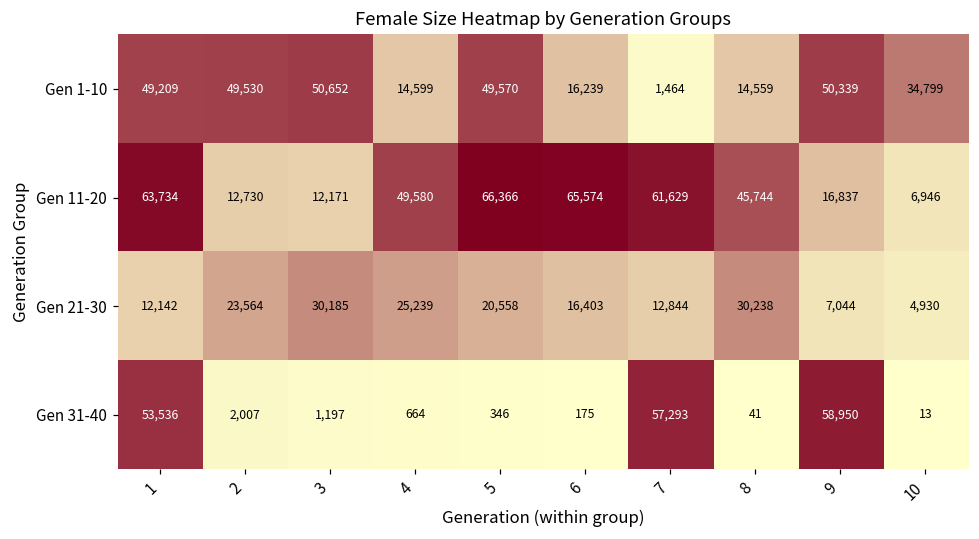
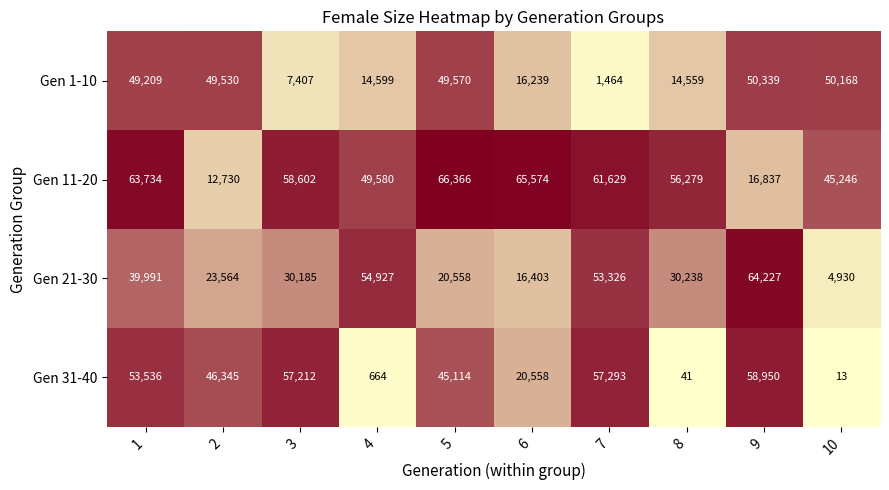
  {
    "Gen 1-10": {
      "1": "49,209",
      "2": "49,530",
-     "3": "50,652",
+     "3": "7,407",
      "4": "14,599",
      "5": "49,570",
      "6": "16,239",
      "7": "1,464",
      "8": "14,559",
      "9": "50,339",
-     "10": "34,799"
+     "10": "50,168"
    },
    "Gen 11-20": {
      "1": "63,734",
      "2": "12,730",
-     "3": "12,171",
+     "3": "58,602",
      "4": "49,580",
      "5": "66,366",
      "6": "65,574",
      "7": "61,629",
-     "8": "45,744",
+     "8": "56,279",
      "9": "16,837",
-     "10": "6,946"
+     "10": "45,246"
    },
    "Gen 21-30": {
-     "1": "12,142",
+     "1": "39,991",
      "2": "23,564",
      "3": "30,185",
-     "4": "25,239",
+     "4": "54,927",
      "5": "20,558",
      "6": "16,403",
-     "7": "12,844",
+     "7": "53,326",
      "8": "30,238",
-     "9": "7,044",
+     "9": "64,227",
      "10": "4,930"
    },
    "Gen 31-40": {
      "1": "53,536",
-     "2": "2,007",
-     "3": "1,197",
+     "2": "46,345",
+     "3": "57,212",
      "4": "664",
-     "5": "346",
-     "6": "175",
+     "5": "45,114",
+     "6": "20,558",
      "7": "57,293",
      "8": "41",
      "9": "58,950",
      "10": "13"
    }
  }
